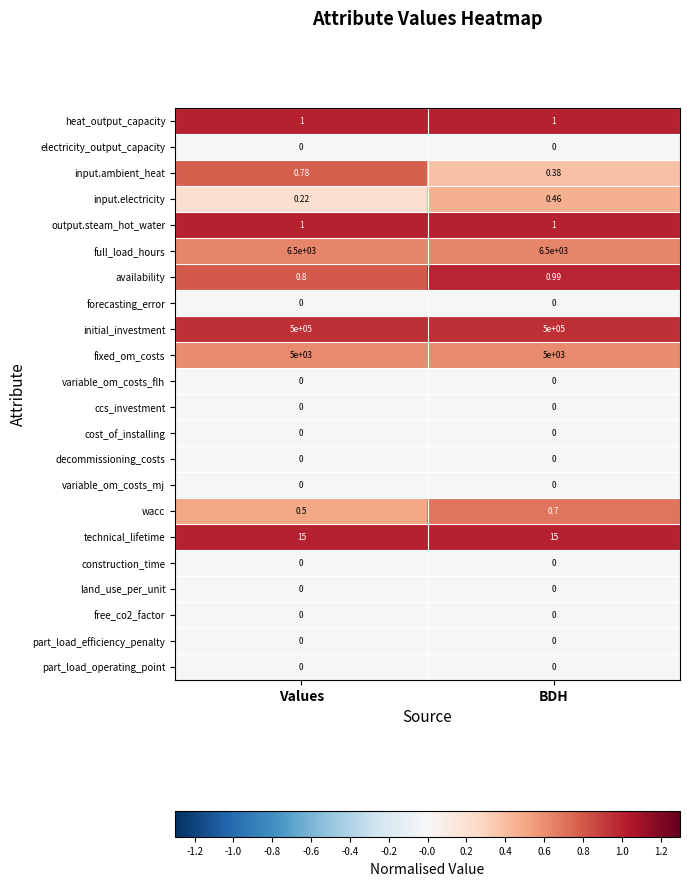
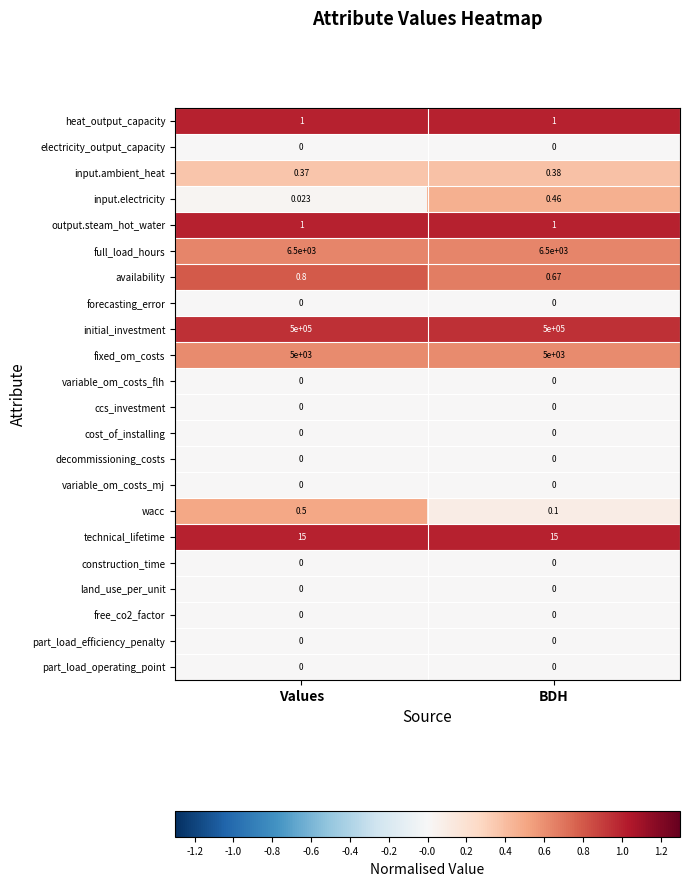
  {
    "heat_output_capacity": {
      "Values": "1",
      "BDH": "1"
    },
    "electricity_output_capacity": {
      "Values": "0",
      "BDH": "0"
    },
    "input.ambient_heat": {
-     "Values": "0.78",
+     "Values": "0.37",
      "BDH": "0.38"
    },
    "input.electricity": {
-     "Values": "0.22",
+     "Values": "0.023",
      "BDH": "0.46"
    },
    "output.steam_hot_water": {
      "Values": "1",
      "BDH": "1"
    },
    "full_load_hours": {
      "Values": "6.5e+03",
      "BDH": "6.5e+03"
    },
    "availability": {
      "Values": "0.8",
-     "BDH": "0.99"
+     "BDH": "0.67"
    },
    "forecasting_error": {
      "Values": "0",
      "BDH": "0"
    },
    "initial_investment": {
      "Values": "5e+05",
      "BDH": "5e+05"
    },
    "fixed_om_costs": {
      "Values": "5e+03",
      "BDH": "5e+03"
    },
    "variable_om_costs_flh": {
      "Values": "0",
      "BDH": "0"
    },
    "ccs_investment": {
      "Values": "0",
      "BDH": "0"
    },
    "cost_of_installing": {
      "Values": "0",
      "BDH": "0"
    },
    "decommissioning_costs": {
      "Values": "0",
      "BDH": "0"
    },
    "variable_om_costs_mj": {
      "Values": "0",
      "BDH": "0"
    },
    "wacc": {
      "Values": "0.5",
-     "BDH": "0.7"
+     "BDH": "0.1"
    },
    "technical_lifetime": {
      "Values": "15",
      "BDH": "15"
    },
    "construction_time": {
      "Values": "0",
      "BDH": "0"
    },
    "land_use_per_unit": {
      "Values": "0",
      "BDH": "0"
    },
    "free_co2_factor": {
      "Values": "0",
      "BDH": "0"
    },
    "part_load_efficiency_penalty": {
      "Values": "0",
      "BDH": "0"
    },
    "part_load_operating_point": {
      "Values": "0",
      "BDH": "0"
    }
  }
